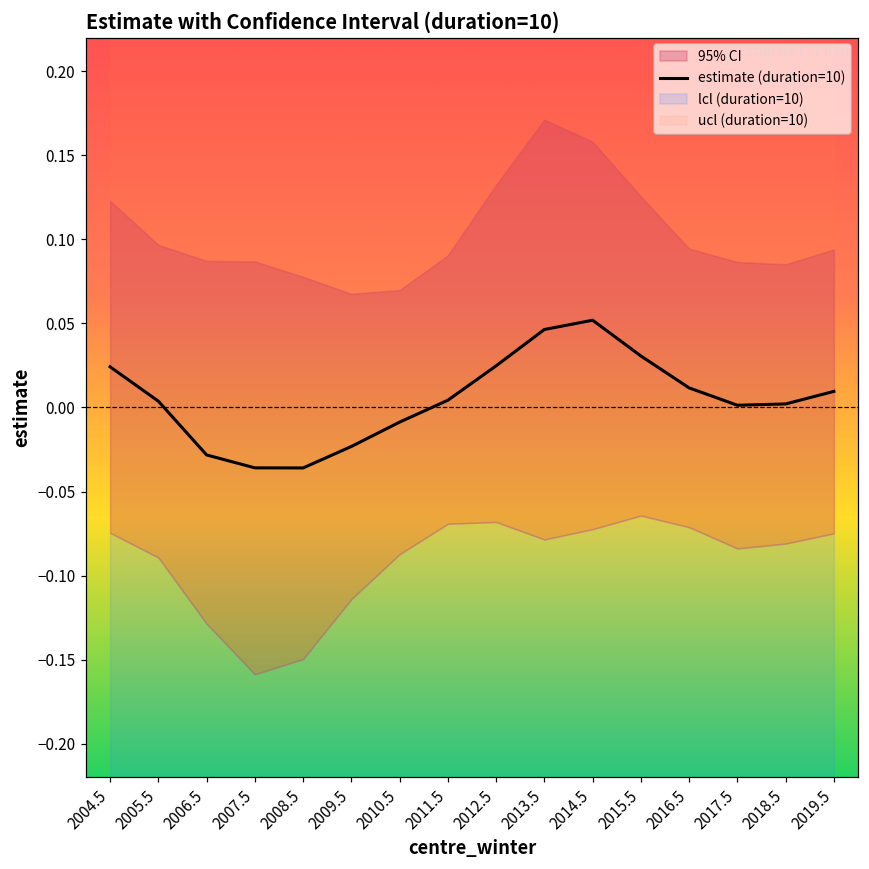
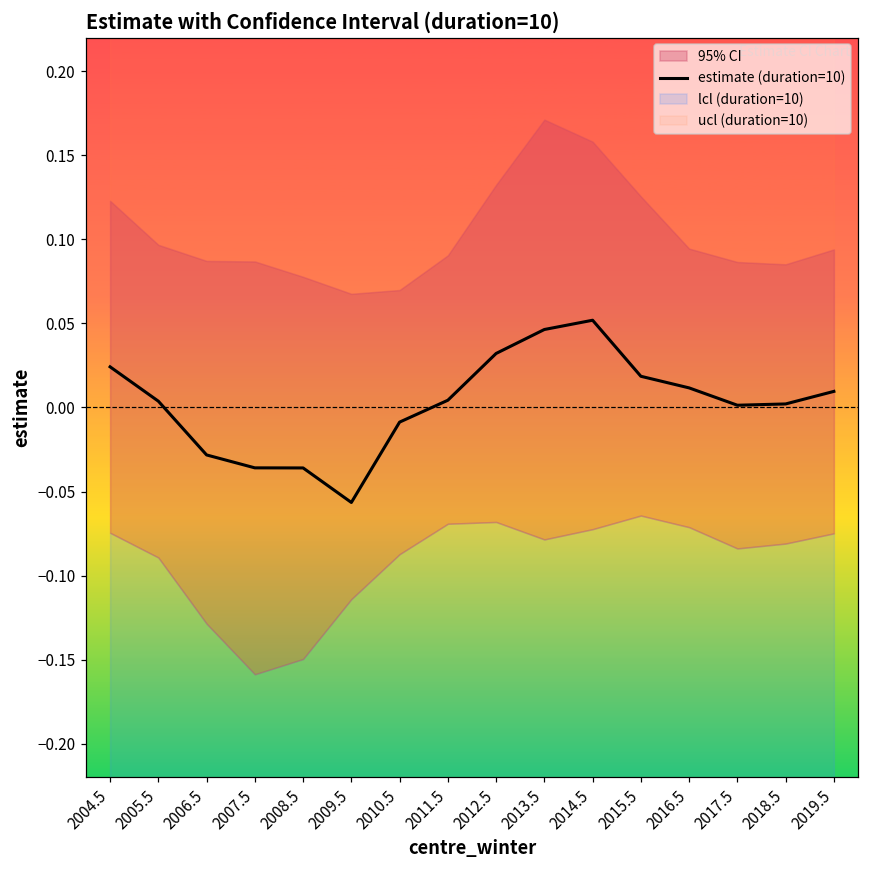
  {
    "estimate (duration=10)": {
      "2004.5": 0.024,
      "2005.5": 0.004,
      "2006.5": -0.028,
      "2007.5": -0.036,
      "2008.5": -0.036,
-     "2009.5": -0.023,
+     "2009.5": -0.057,
      "2010.5": -0.009,
      "2011.5": 0.004,
-     "2012.5": 0.025,
+     "2012.5": 0.032,
      "2013.5": 0.046,
      "2014.5": 0.052,
-     "2015.5": 0.031,
+     "2015.5": 0.019,
      "2016.5": 0.012,
      "2017.5": 0.001,
      "2018.5": 0.002,
      "2019.5": 0.010
    }
  }
